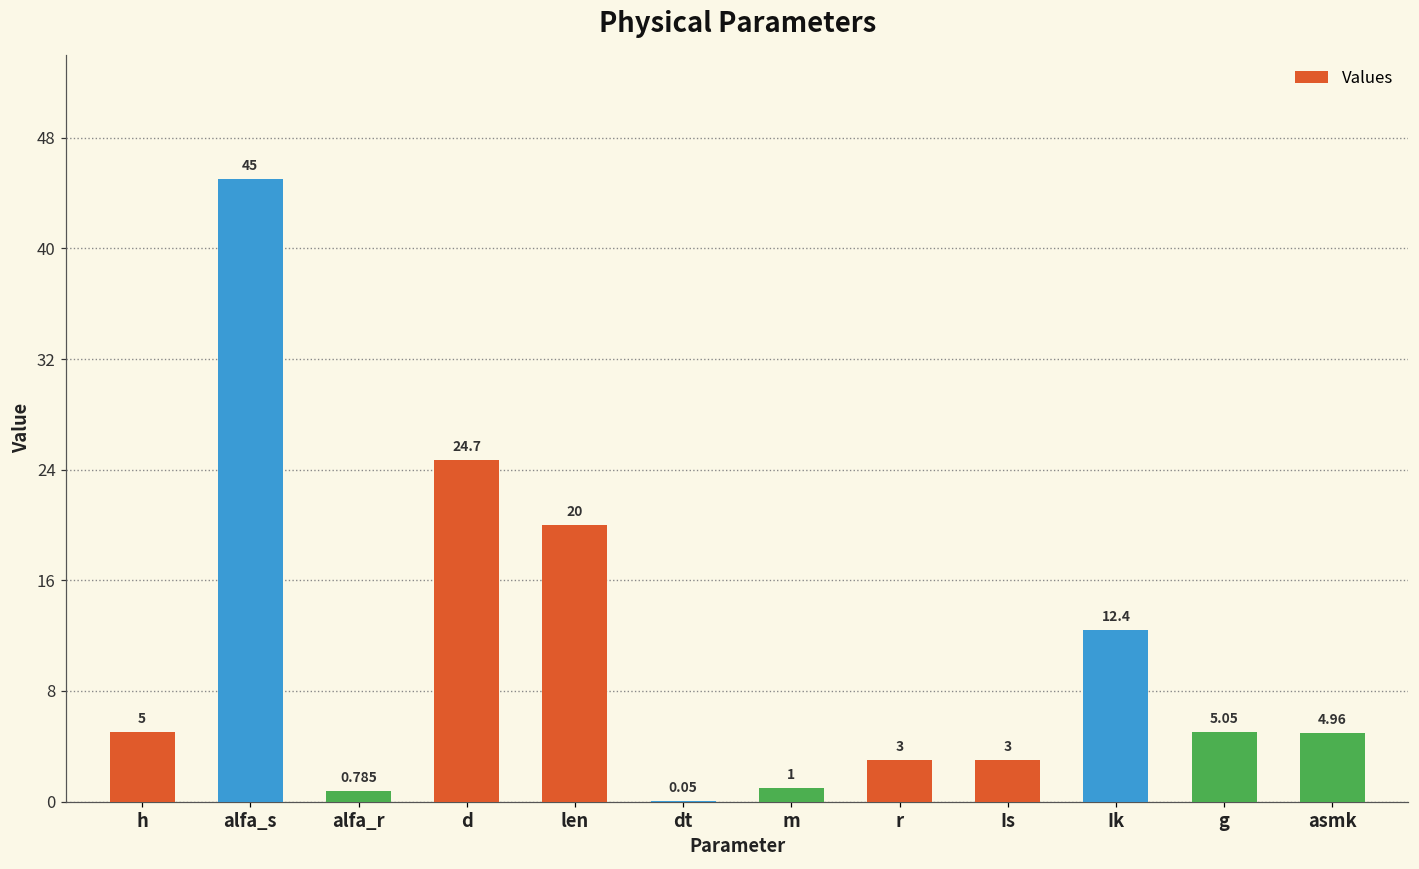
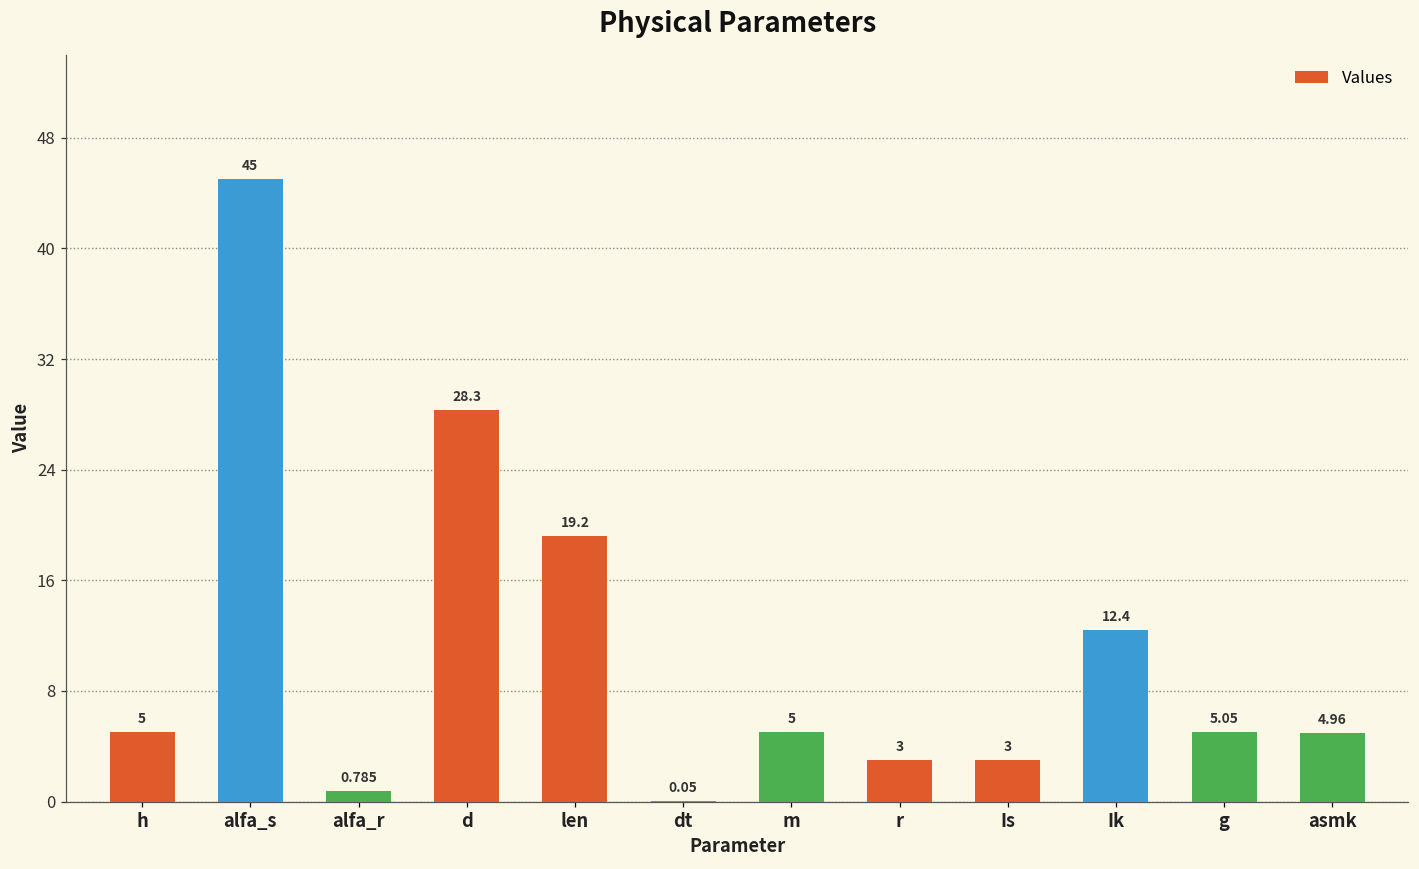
  {
    "h": 5,
    "alfa_s": 45,
    "alfa_r": 0.785,
-   "d": 24.7,
-   "len": 20,
+   "d": 28.3,
+   "len": 19.2,
    "dt": 0.05,
-   "m": 1,
+   "m": 5,
    "r": 3,
    "Is": 3,
    "Ik": 12.4,
    "g": 5.05,
    "asmk": 4.96
  }
